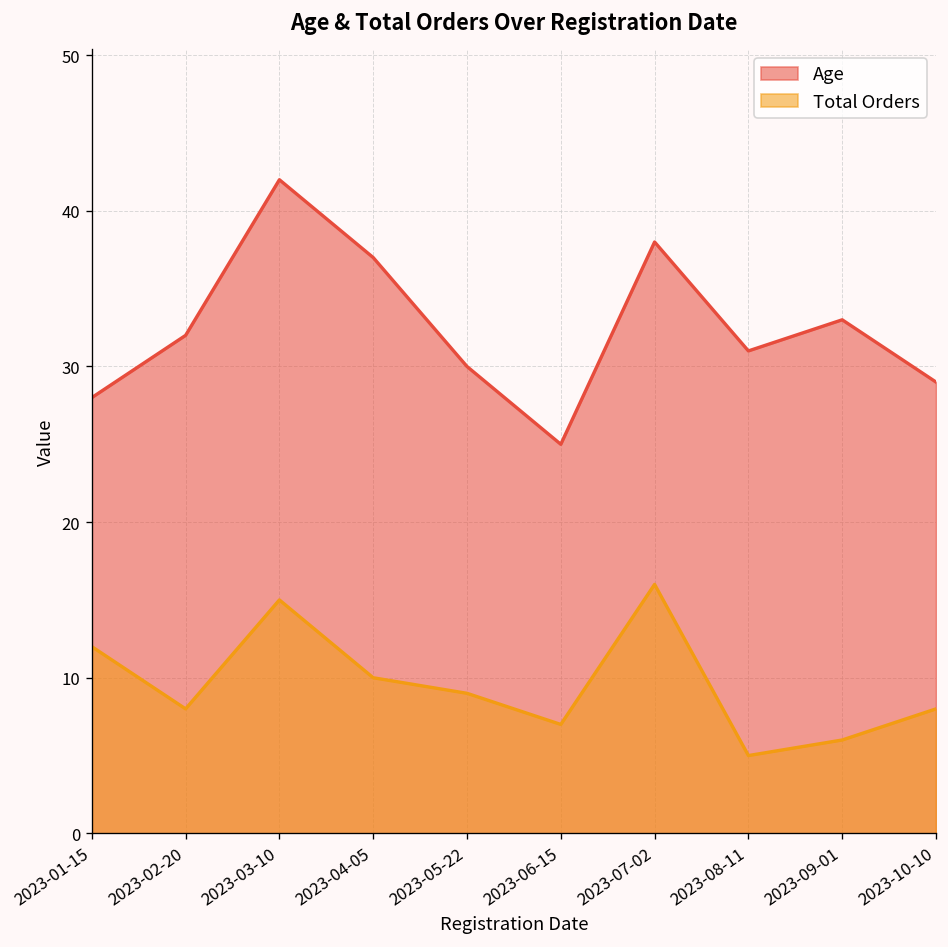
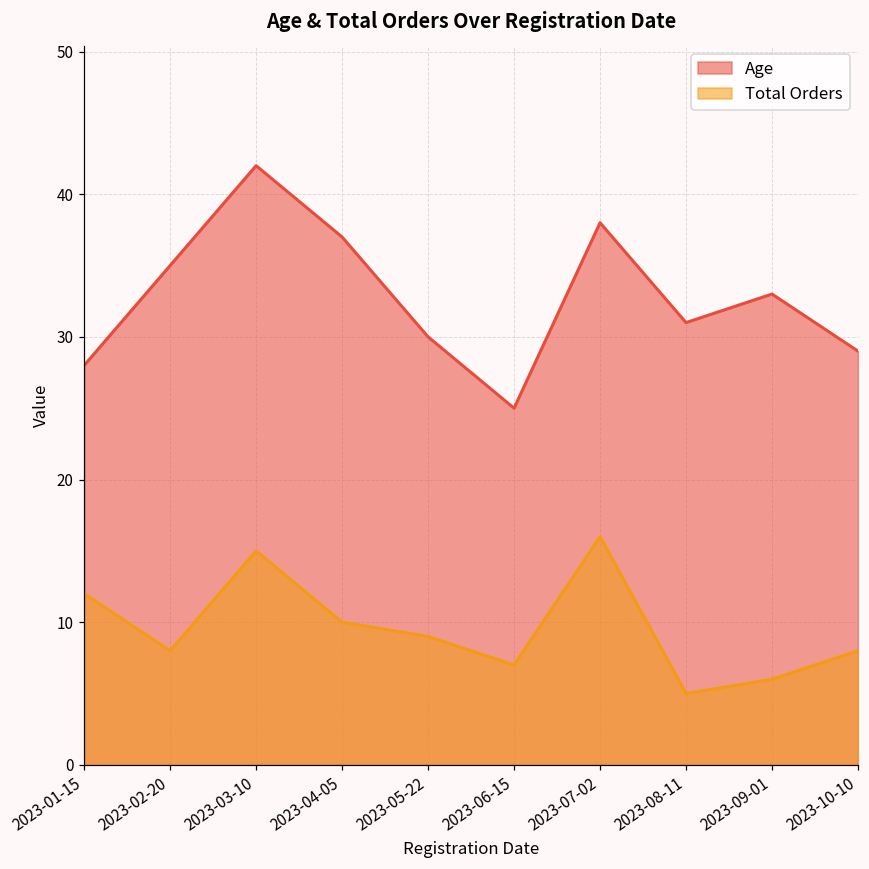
  {
    "Age": {
      "2023-01-15": 28,
-     "2023-02-20": 32,
+     "2023-02-20": 35,
      "2023-03-10": 42,
      "2023-04-05": 37,
      "2023-05-22": 30,
      "2023-06-15": 25,
      "2023-07-02": 38,
      "2023-08-11": 31,
      "2023-09-01": 33,
      "2023-10-10": 29
    },
    "Total Orders": {
      "2023-01-15": 12,
      "2023-02-20": 8,
      "2023-03-10": 15,
      "2023-04-05": 10,
      "2023-05-22": 9,
      "2023-06-15": 7,
      "2023-07-02": 16,
      "2023-08-11": 5,
      "2023-09-01": 6,
      "2023-10-10": 8
    }
  }
